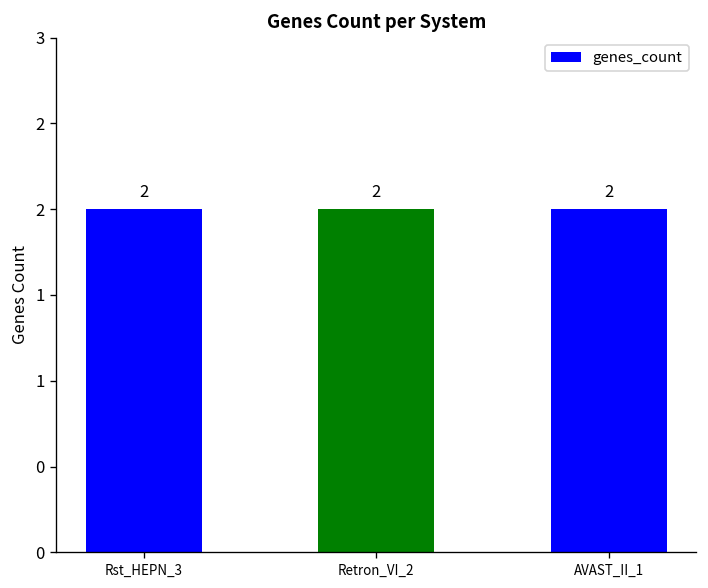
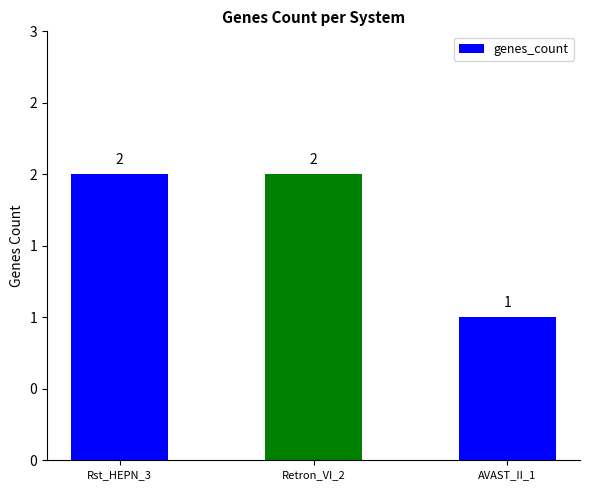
  {
    "Rst_HEPN_3": 2,
    "Retron_VI_2": 2,
-   "AVAST_II_1": 2
+   "AVAST_II_1": 1
  }
